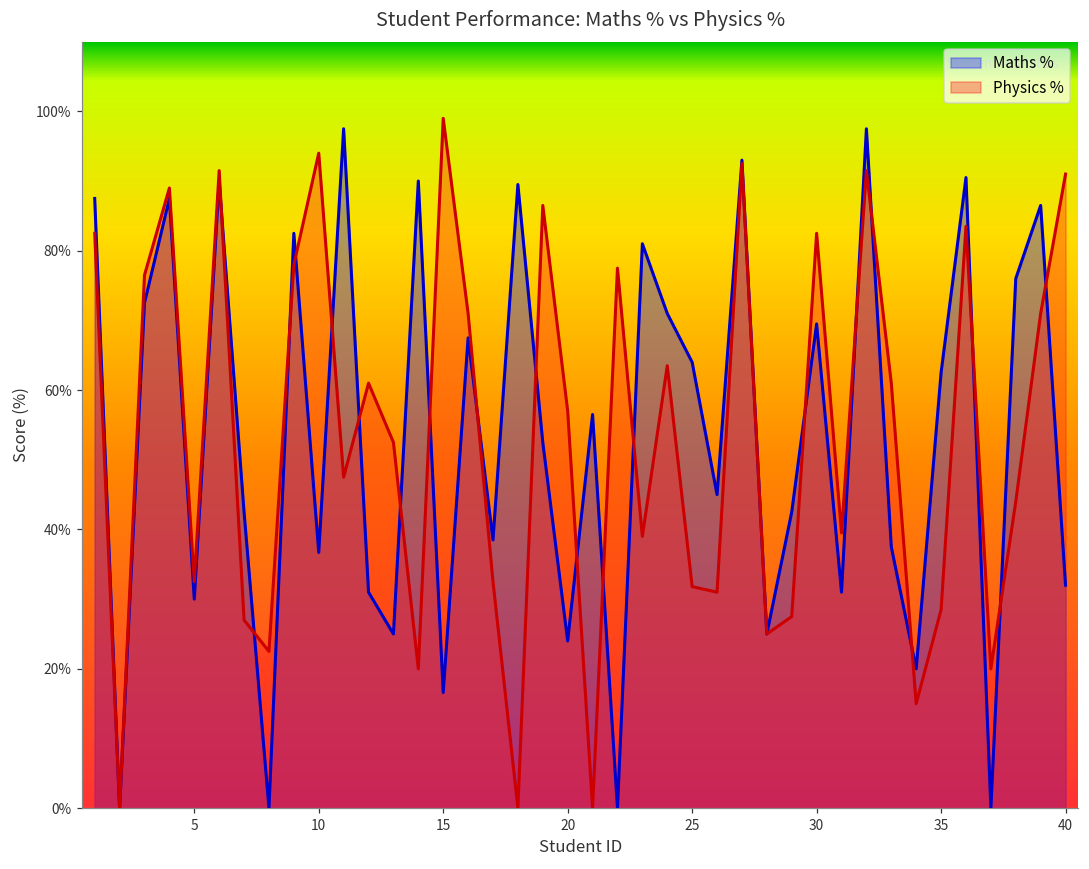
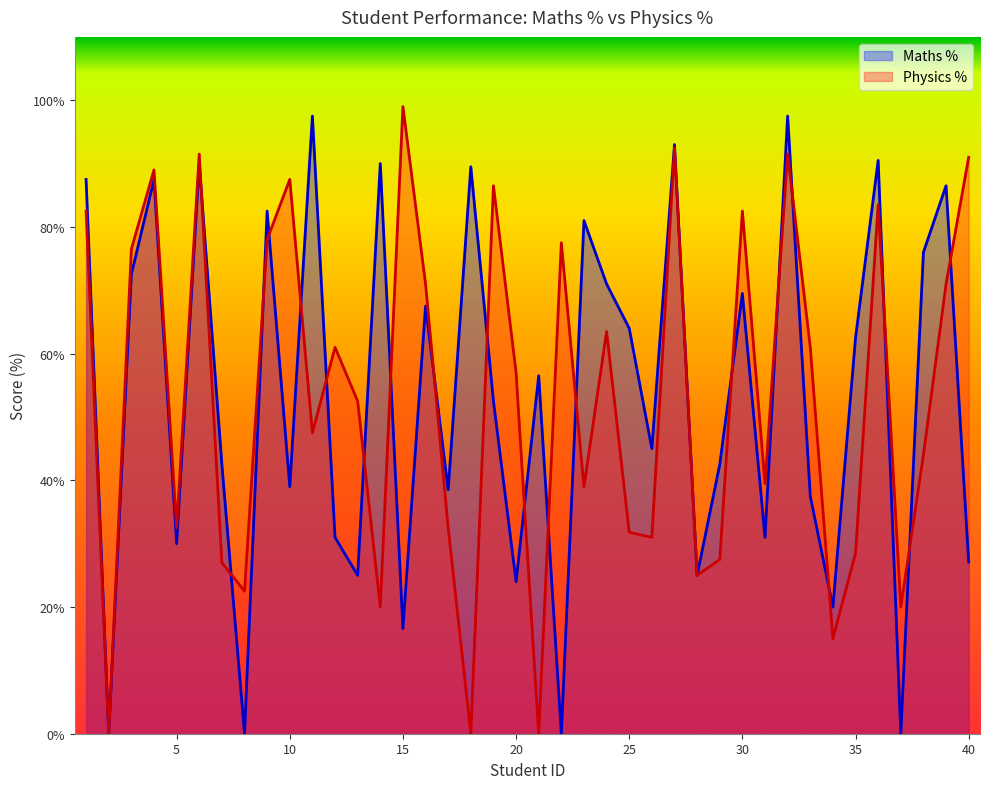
  {
    "Maths %": {
      "5": "30%",
-     "10": "37%",
+     "10": "39%",
      "15": "17%",
      "20": "24%",
      "25": "64%",
      "30": "70%",
      "35": "63%",
-     "40": "32%"
+     "40": "27%"
    },
    "Physics %": {
      "5": "33%",
-     "10": "94%",
+     "10": "88%",
      "15": "99%",
      "20": "57%",
      "25": "32%",
      "30": "83%",
      "35": "29%",
      "40": "91%"
    }
  }
